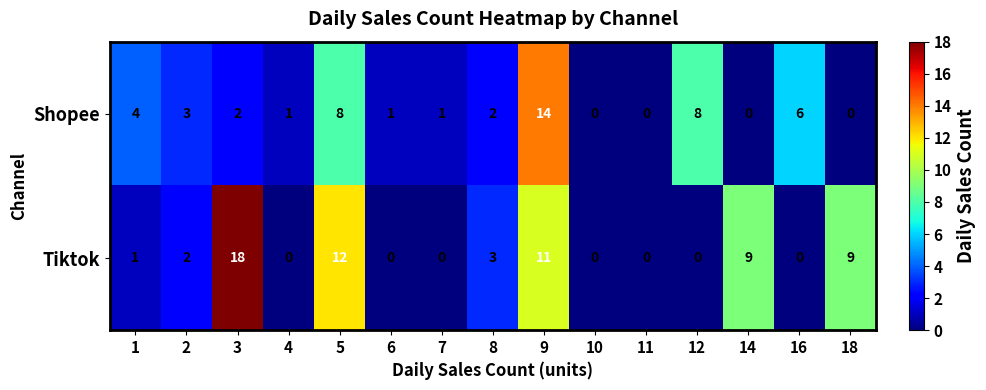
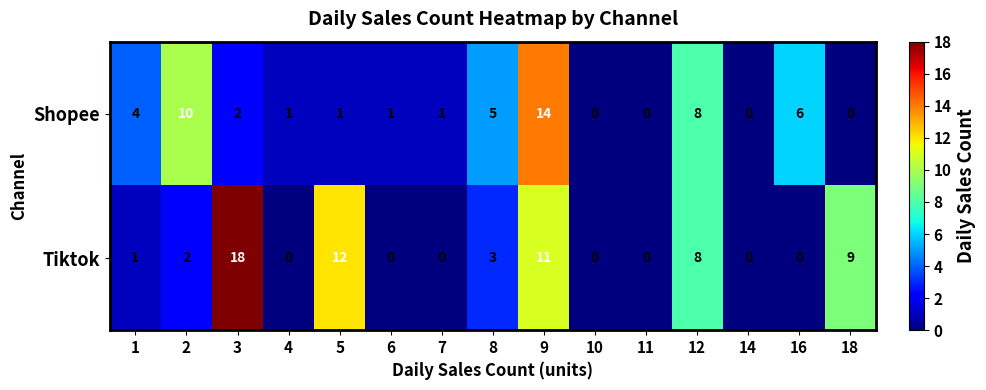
  {
    "Shopee": {
      "1": 4,
-     "2": 3,
+     "2": 10,
      "3": 2,
      "4": 1,
-     "5": 8,
+     "5": 1,
      "6": 1,
      "7": 1,
-     "8": 2,
+     "8": 5,
      "9": 14,
      "10": 0,
      "11": 0,
      "12": 8,
      "14": 0,
      "16": 6,
      "18": 0
    },
    "Tiktok": {
      "1": 1,
      "2": 2,
      "3": 18,
      "4": 0,
      "5": 12,
      "6": 0,
      "7": 0,
      "8": 3,
      "9": 11,
      "10": 0,
      "11": 0,
-     "12": 0,
-     "14": 9,
+     "12": 8,
+     "14": 0,
      "16": 0,
      "18": 9
    }
  }
